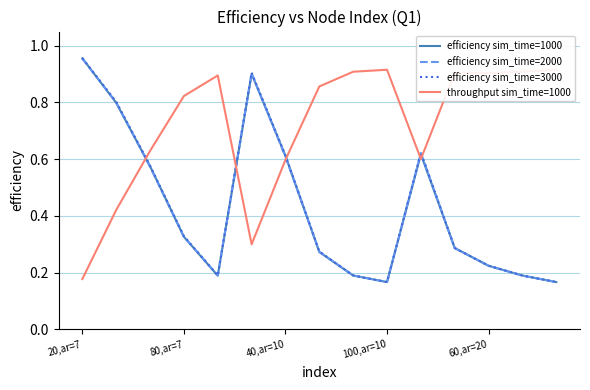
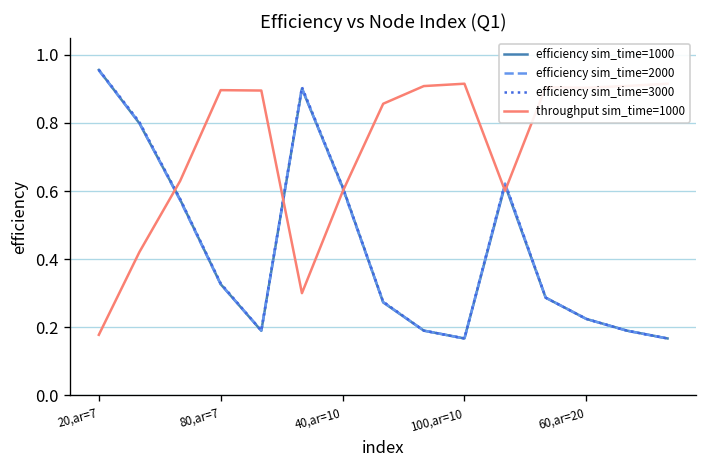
  {
    "throughput sim_time=1000": {
      "20,ar=7": 0.18,
-     "80,ar=7": 0.82,
+     "80,ar=7": 0.90,
      "40,ar=10": 0.60,
      "100,ar=10": 0.92
    }
  }
